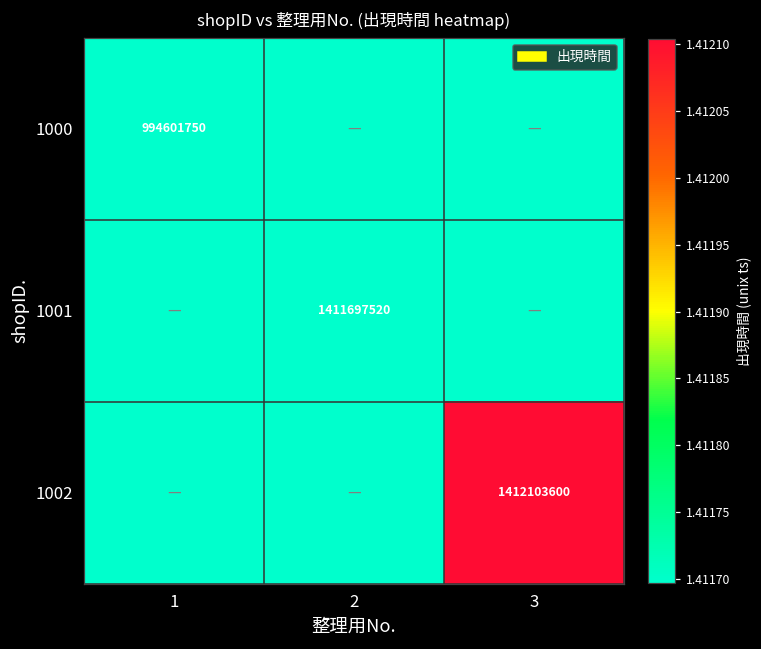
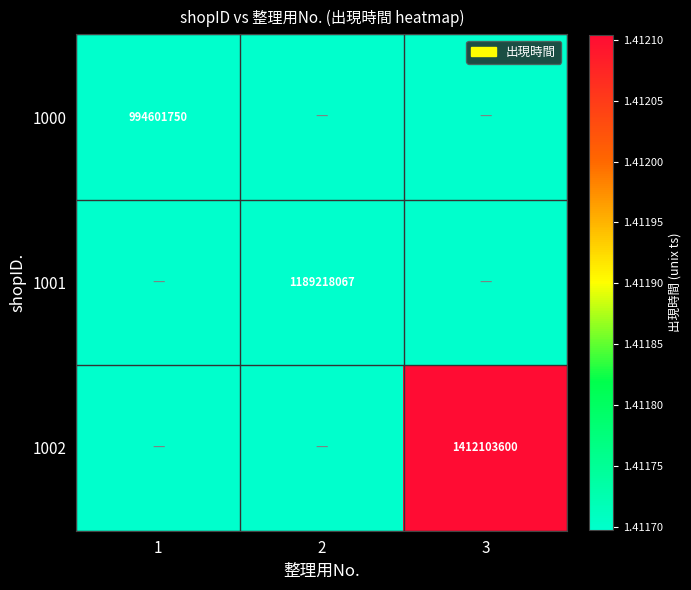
  {
    "1000": {
      "1": 994601750
    },
    "1001": {
-     "2": 1411697520
+     "2": 1189218067
    },
    "1002": {
      "3": 1412103600
    }
  }
